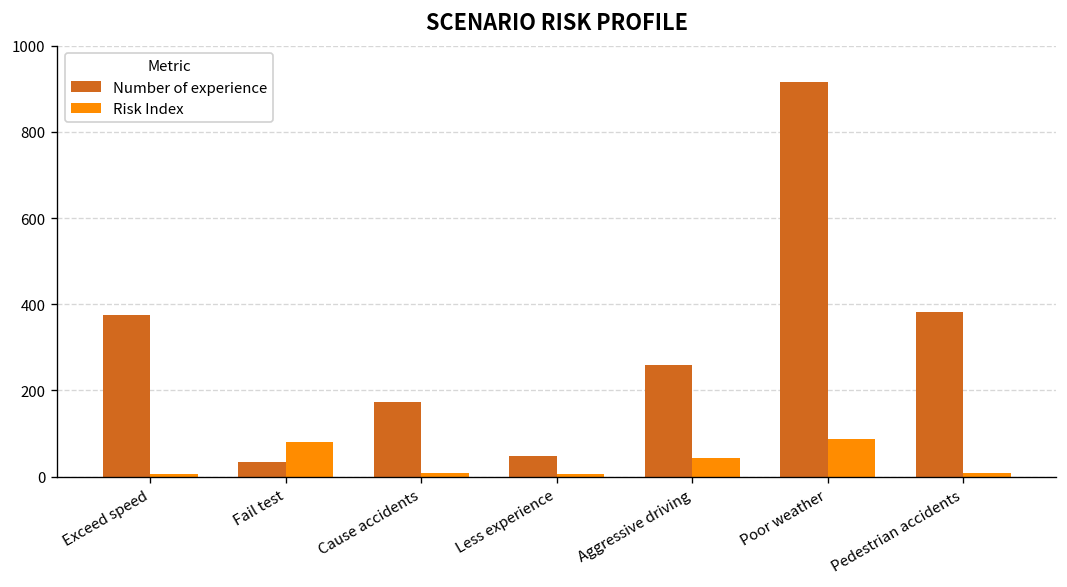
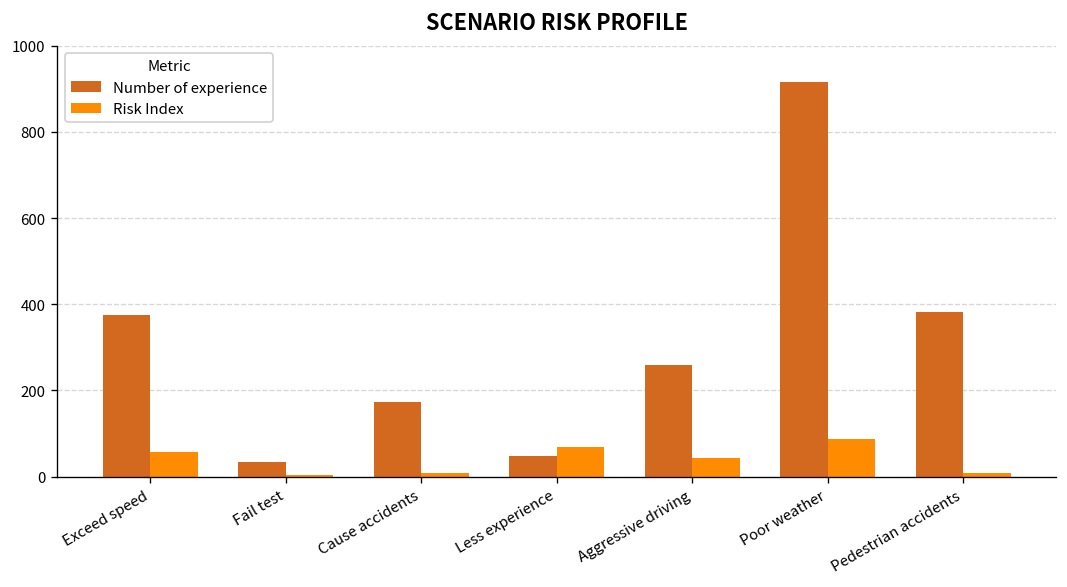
  {
    "Number of experience": {
      "Exceed speed": 380,
      "Fail test": 30,
      "Cause accidents": 170,
      "Less experience": 50,
      "Aggressive driving": 260,
      "Poor weather": 920,
      "Pedestrian accidents": 380
    },
    "Risk Index": {
-     "Exceed speed": 10,
-     "Fail test": 80,
+     "Exceed speed": 60,
+     "Fail test": 0,
      "Cause accidents": 10,
-     "Less experience": 10,
+     "Less experience": 70,
      "Aggressive driving": 40,
      "Poor weather": 90,
      "Pedestrian accidents": 10
    }
  }
